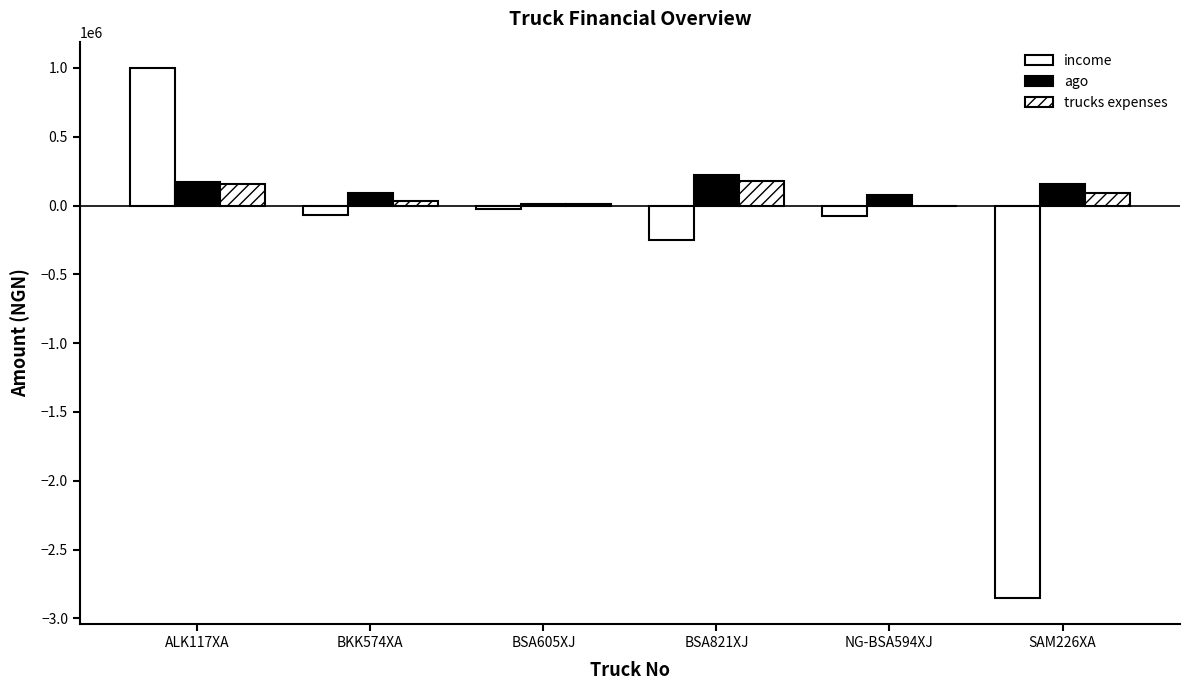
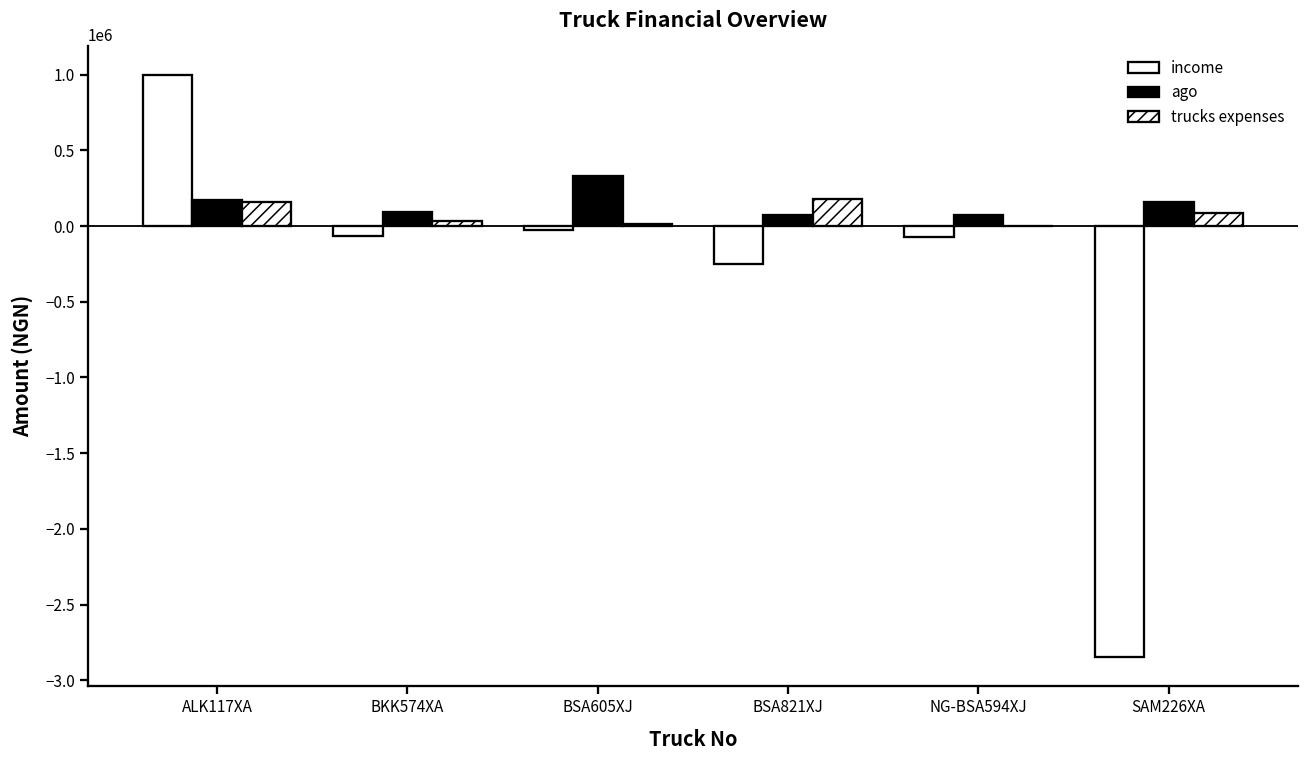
  {
    "ago": {
      "ALK117XA": 170000,
      "BKK574XA": 90000,
-     "BSA605XJ": 10000,
-     "BSA821XJ": 220000,
+     "BSA605XJ": 330000,
+     "BSA821XJ": 80000,
      "NG-BSA594XJ": 80000,
      "SAM226XA": 160000
    }
  }
